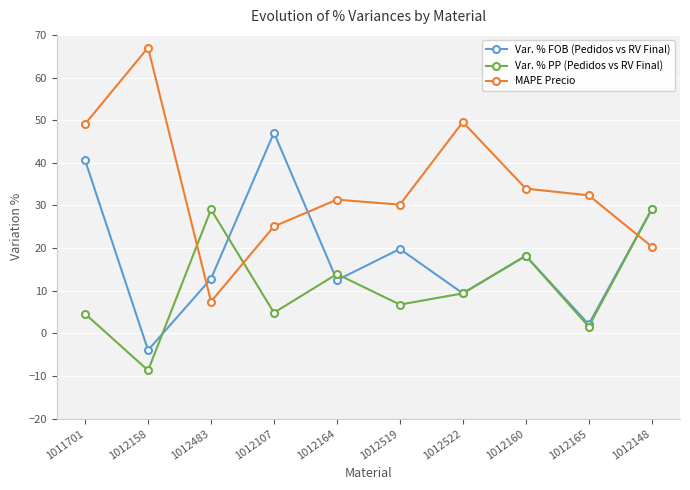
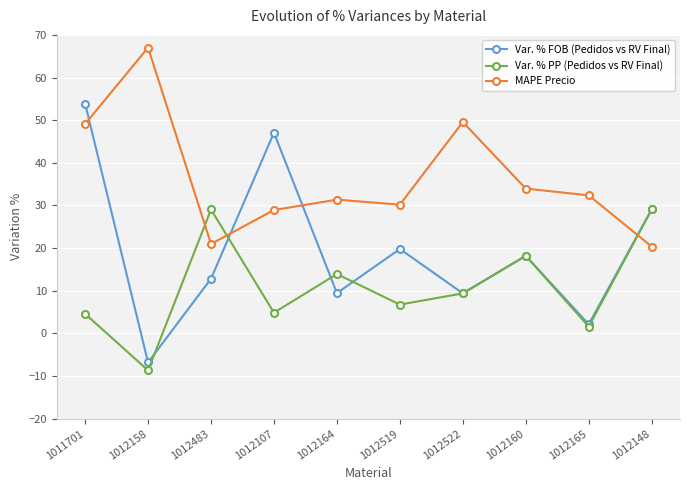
  {
    "Var. % FOB (Pedidos vs RV Final)": {
-     "1011701": 41,
-     "1012158": -4,
+     "1011701": 54,
+     "1012158": -7,
      "1012483": 13,
      "1012107": 47,
-     "1012164": 12,
+     "1012164": 9,
      "1012519": 20
    },
    "Var. % PP (Pedidos vs RV Final)": {
      "1011701": 5,
      "1012158": -9,
      "1012483": 29,
      "1012107": 5,
      "1012164": 14,
      "1012519": 7
    },
    "MAPE Precio": {
      "1011701": 49,
      "1012158": 67,
-     "1012483": 7,
-     "1012107": 25,
+     "1012483": 21,
+     "1012107": 29,
      "1012164": 31,
      "1012519": 30,
      "1012522": 50,
      "1012160": 34,
      "1012165": 32,
      "1012148": 20
    }
  }
